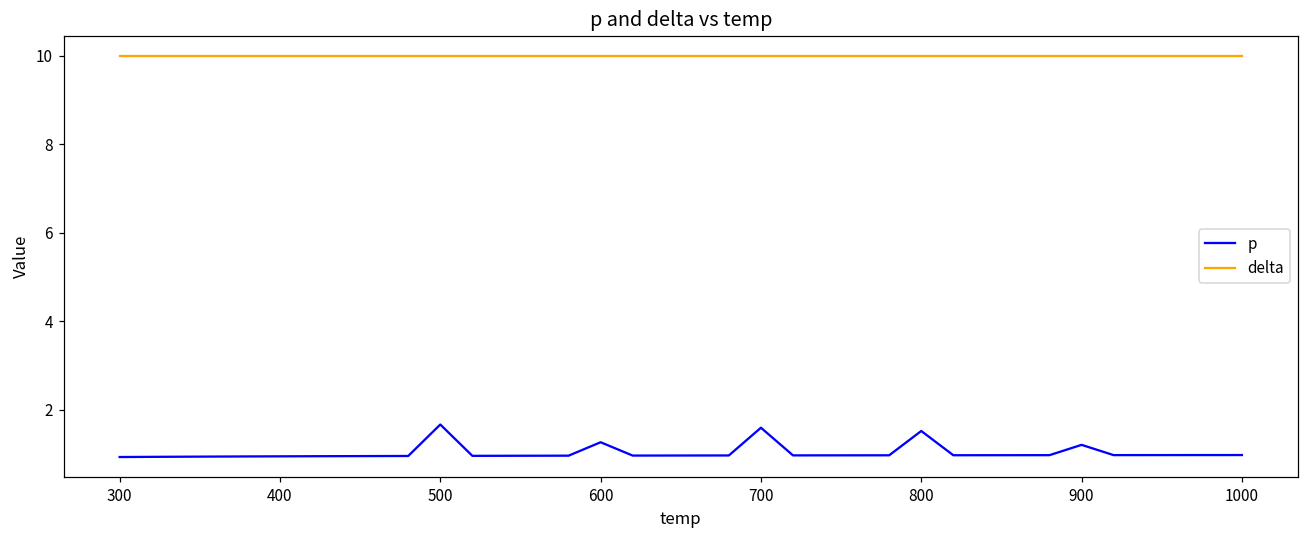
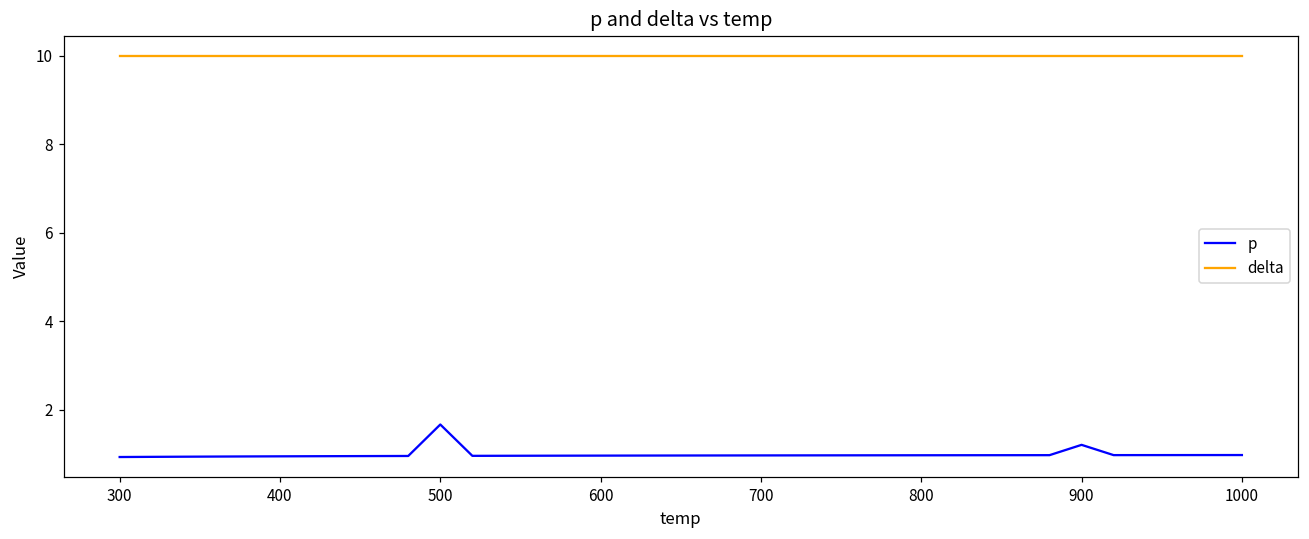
  {
    "p": {
      "300": 0.9,
      "400": 1.0,
      "500": 1.7,
-     "600": 1.3,
-     "700": 1.6,
-     "800": 1.5,
+     "600": 1.0,
+     "700": 1.0,
+     "800": 1.0,
      "900": 1.2,
      "1000": 1.0
    },
    "delta": {
      "300": 10.0,
      "400": 10.0,
      "500": 10.0,
      "600": 10.0,
      "700": 10.0,
      "800": 10.0,
      "900": 10.0,
      "1000": 10.0
    }
  }
